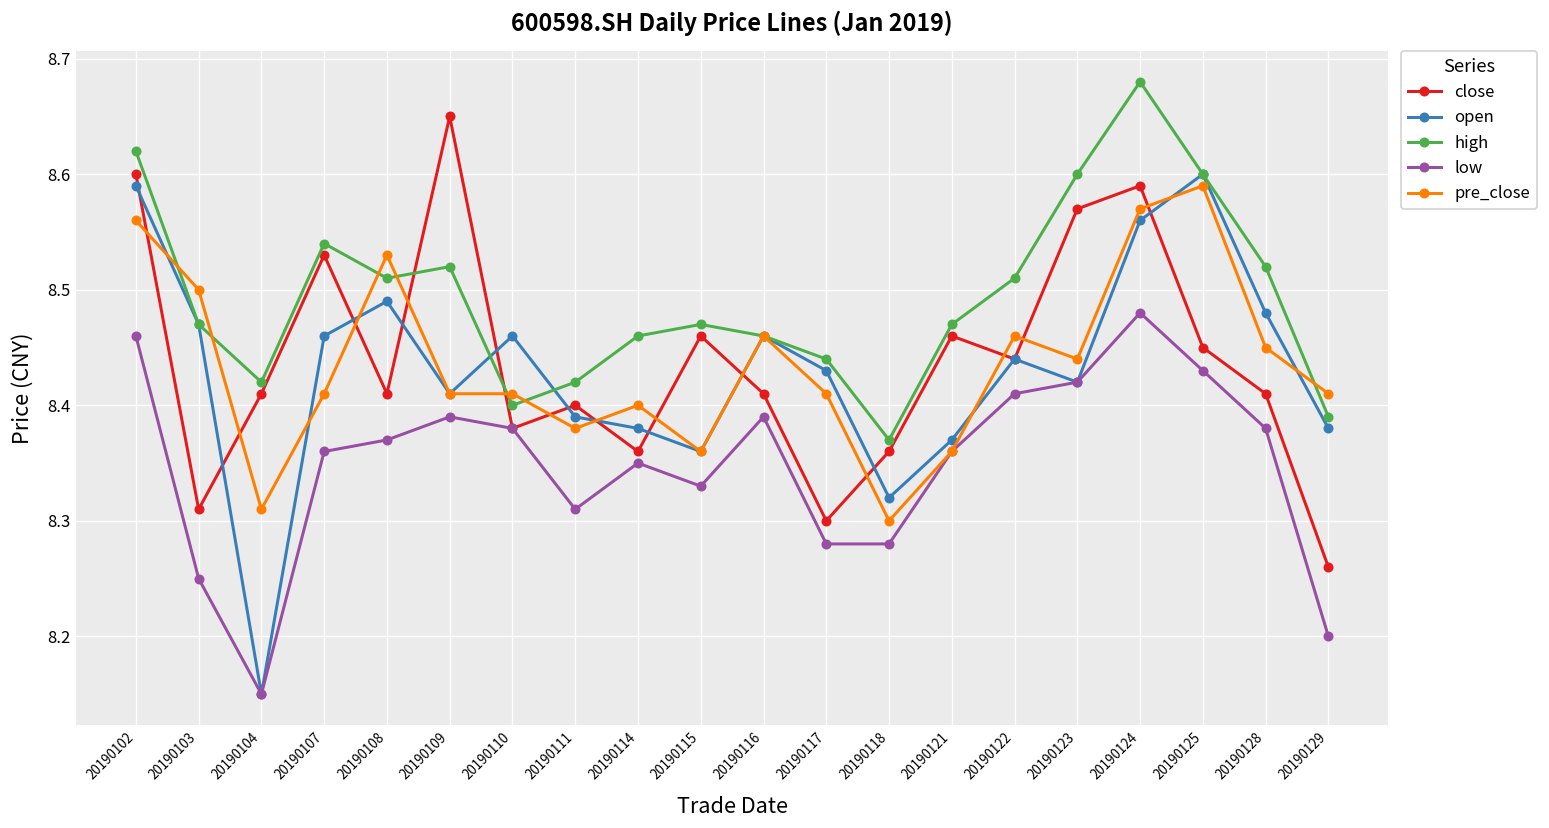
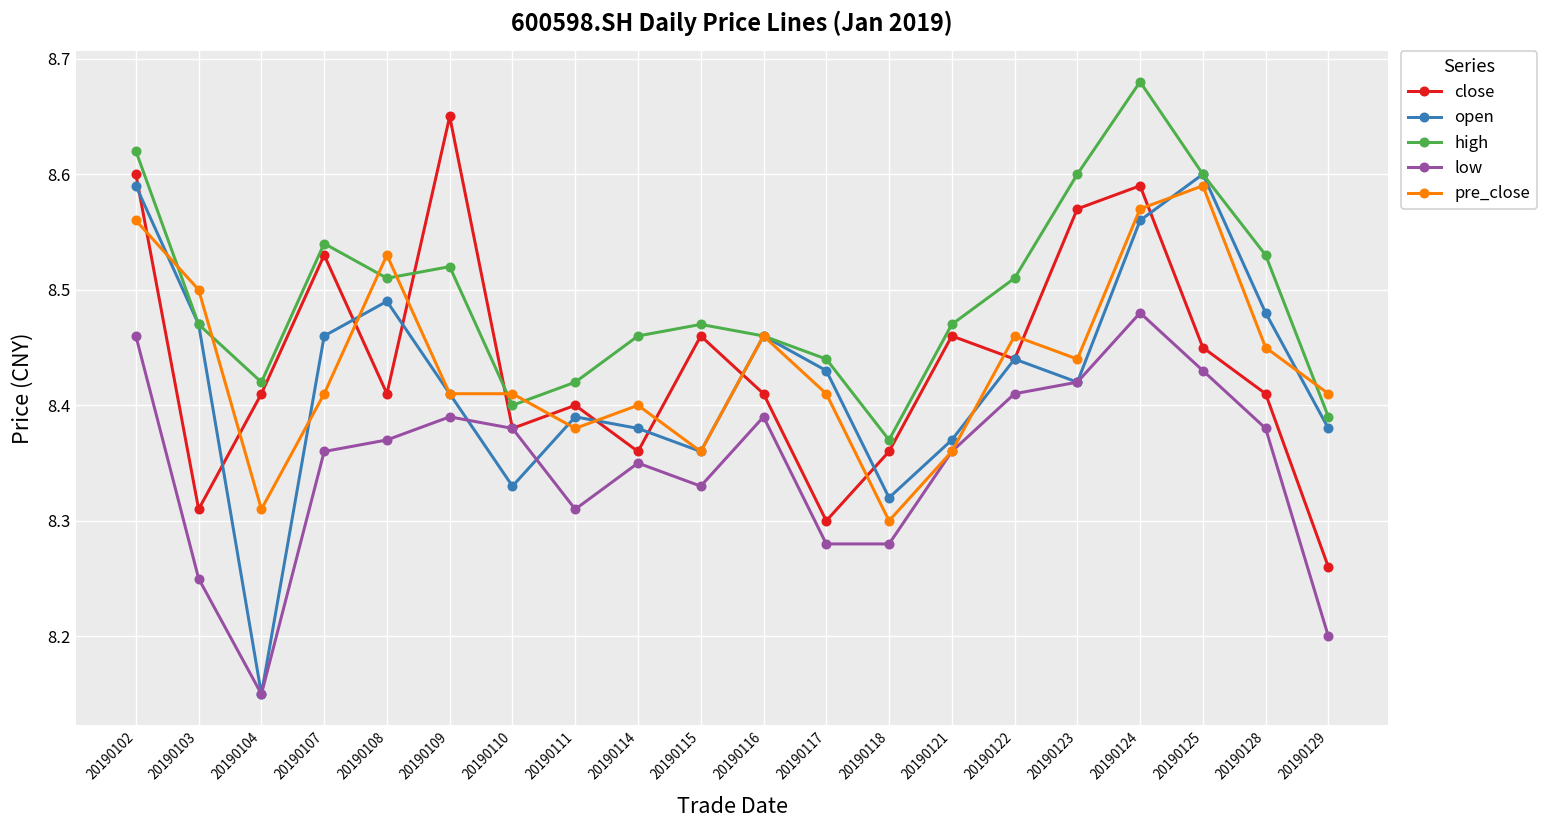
  {
    "close": {
      "20190102": 8.60,
      "20190103": 8.31,
      "20190104": 8.41,
      "20190107": 8.53,
      "20190108": 8.41,
      "20190109": 8.65,
      "20190111": 8.40,
      "20190114": 8.36,
      "20190115": 8.46,
      "20190116": 8.41,
      "20190117": 8.30,
      "20190118": 8.36,
      "20190121": 8.46,
      "20190123": 8.57,
      "20190124": 8.59,
      "20190125": 8.45,
      "20190128": 8.41,
      "20190129": 8.26
    },
    "open": {
      "20190102": 8.59,
      "20190107": 8.46,
      "20190108": 8.49,
-     "20190110": 8.46,
+     "20190110": 8.33,
      "20190111": 8.39,
      "20190114": 8.38,
      "20190117": 8.43,
      "20190118": 8.32,
      "20190121": 8.37,
      "20190124": 8.56,
      "20190128": 8.48,
      "20190129": 8.38
    },
    "high": {
      "20190102": 8.62,
      "20190104": 8.42,
      "20190107": 8.54,
      "20190108": 8.51,
      "20190109": 8.52,
      "20190110": 8.40,
      "20190111": 8.42,
      "20190114": 8.46,
      "20190115": 8.47,
      "20190117": 8.44,
      "20190118": 8.37,
      "20190121": 8.47,
      "20190122": 8.51,
      "20190123": 8.60,
      "20190124": 8.68,
-     "20190128": 8.52,
+     "20190128": 8.53,
      "20190129": 8.39
    },
    "low": {
      "20190102": 8.46,
      "20190103": 8.25,
      "20190107": 8.36,
      "20190108": 8.37,
      "20190109": 8.39,
      "20190111": 8.31,
      "20190114": 8.35,
      "20190115": 8.33,
      "20190116": 8.39,
      "20190117": 8.28,
      "20190118": 8.28,
      "20190122": 8.41,
      "20190124": 8.48,
      "20190125": 8.43,
      "20190128": 8.38,
      "20190129": 8.20
    },
    "pre_close": {
      "20190102": 8.56,
      "20190103": 8.50,
      "20190104": 8.31,
      "20190107": 8.41,
      "20190108": 8.53,
      "20190110": 8.41,
      "20190111": 8.38,
      "20190114": 8.40,
      "20190117": 8.41,
      "20190118": 8.30,
      "20190122": 8.46,
      "20190123": 8.44,
      "20190124": 8.57,
      "20190125": 8.59,
      "20190128": 8.45,
      "20190129": 8.41
    }
  }
